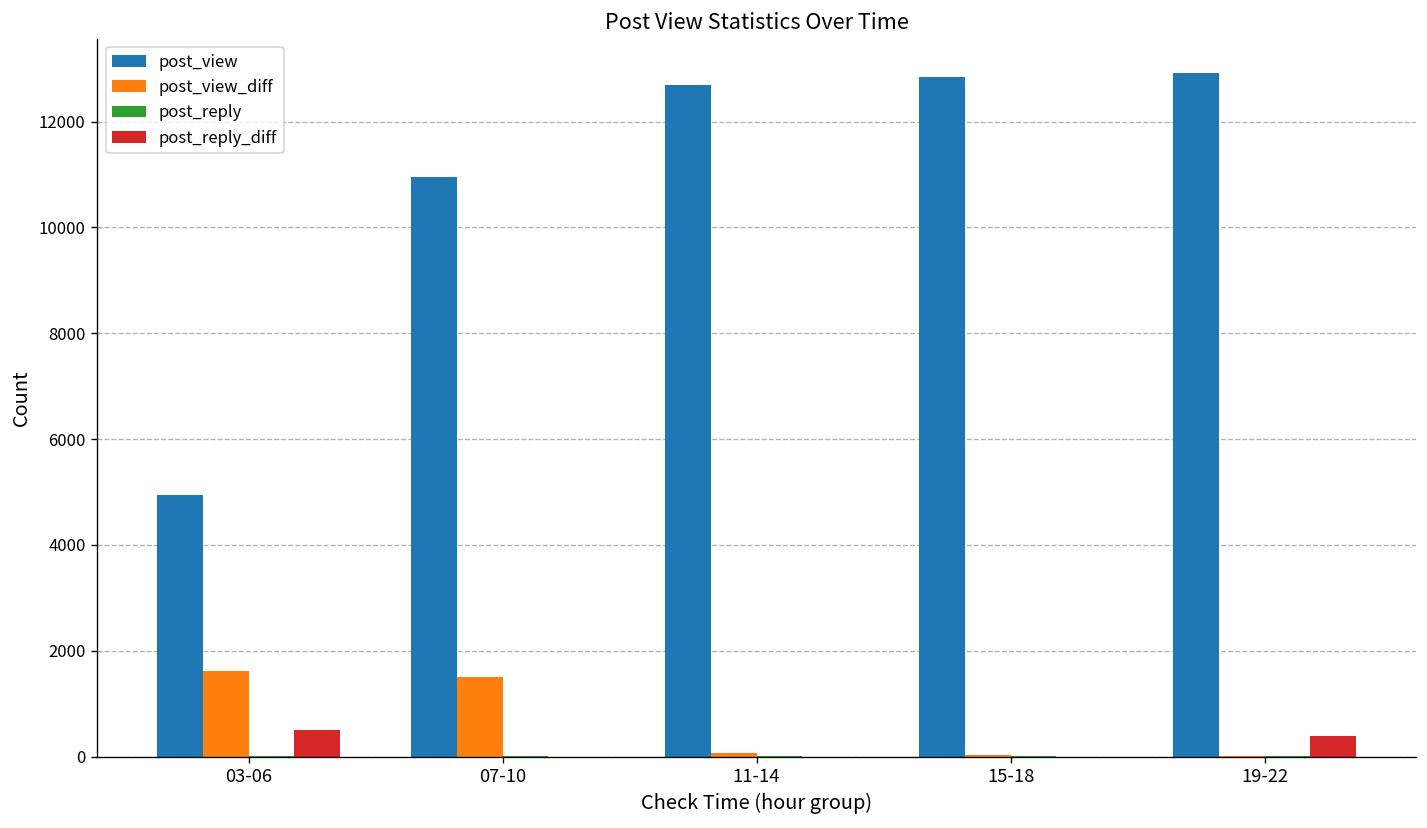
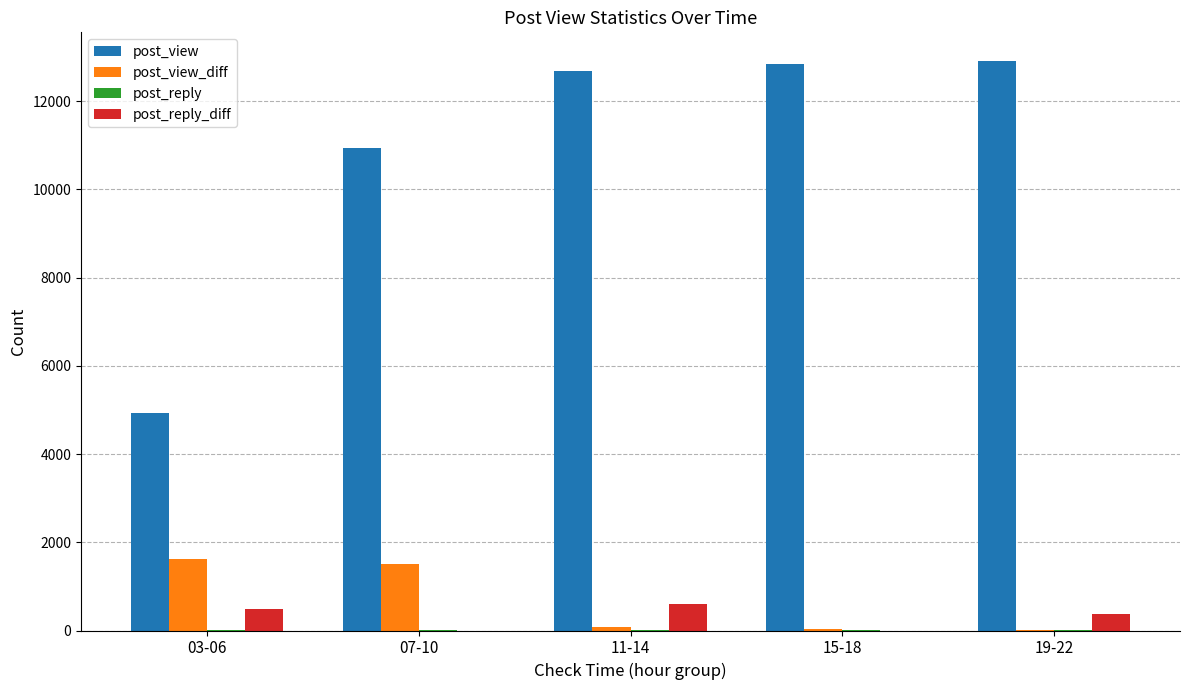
  {
    "post_view": {
      "03-06": 4900,
      "07-10": 10900,
      "11-14": 12700,
      "15-18": 12800,
      "19-22": 12900
    },
    "post_view_diff": {
      "03-06": 1600,
      "07-10": 1500,
      "11-14": 100
    },
    "post_reply_diff": {
      "03-06": 500,
      "07-10": 0,
-     "11-14": 0,
+     "11-14": 600,
      "15-18": 0,
      "19-22": 400
    }
  }
